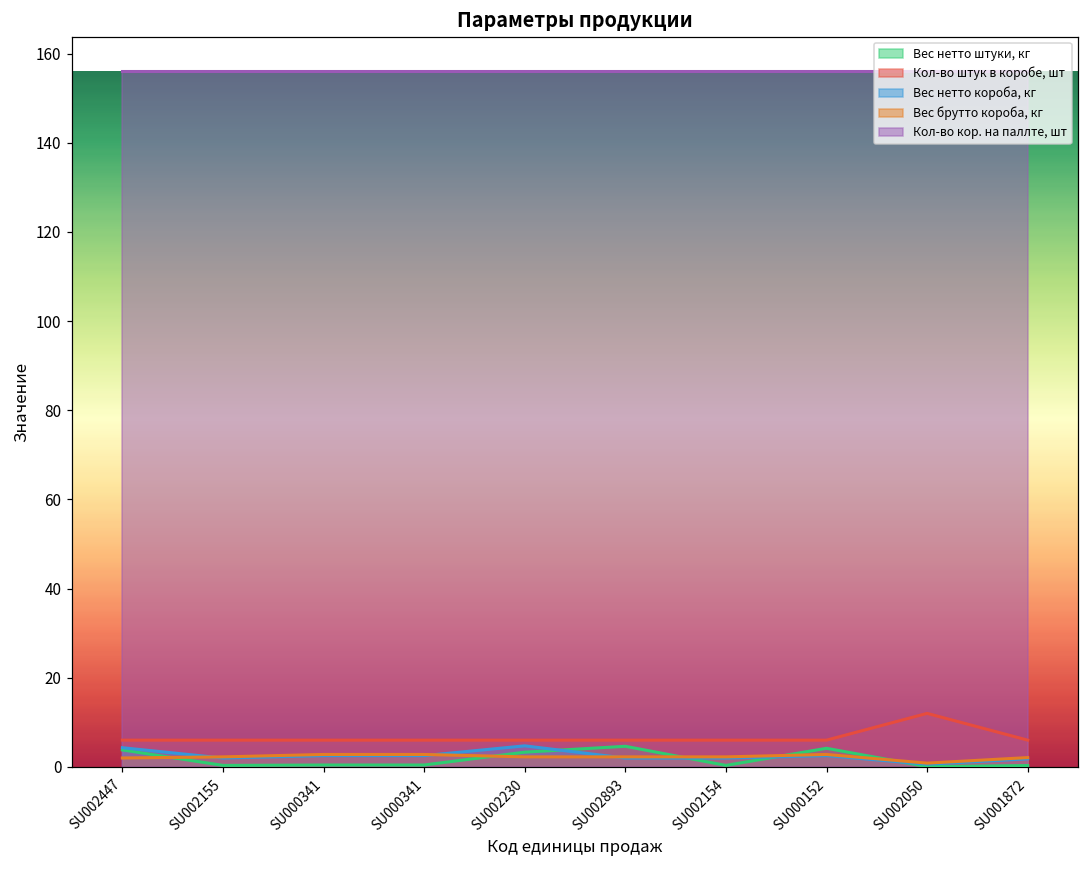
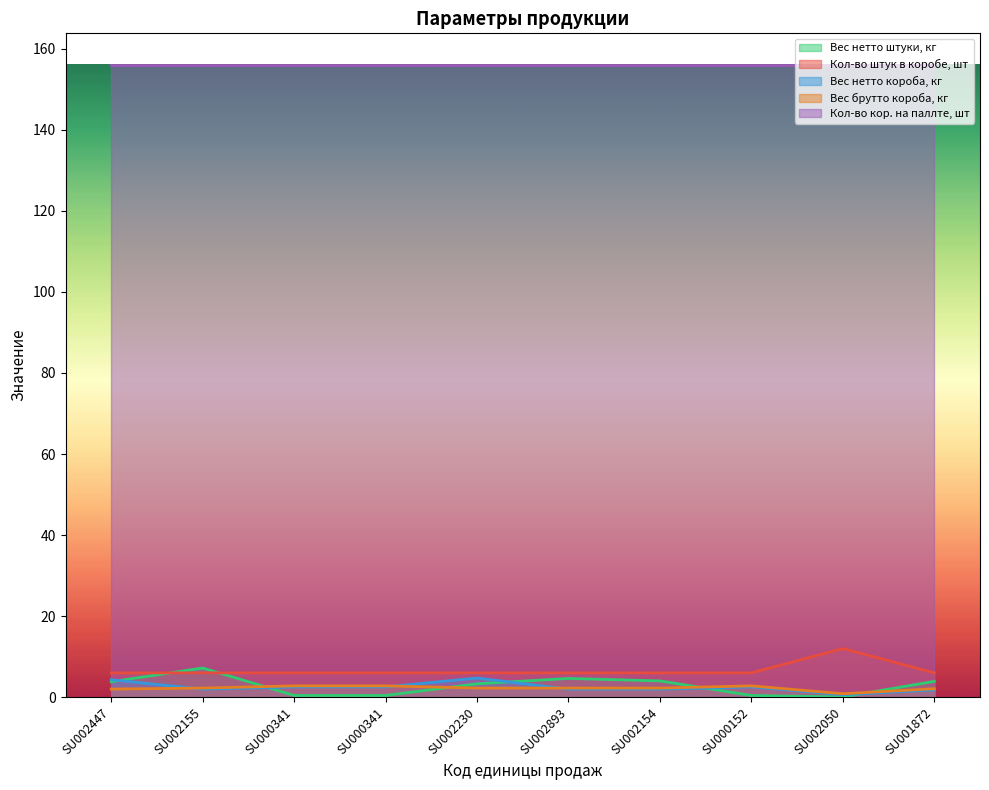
  {
    "Вес нетто штуки, кг": {
-     "SU002155": 0,
+     "SU002155": 7,
      "SU002230": 3,
      "SU002893": 5,
-     "SU002154": 0,
-     "SU000152": 4,
-     "SU001872": 0
+     "SU002154": 4,
+     "SU000152": 0,
+     "SU001872": 4
    },
    "Вес нетто короба, кг": {
      "SU002230": 5
    },
    "Кол-во кор. на паллте, шт": {
      "SU002447": 156,
      "SU002155": 156,
      "SU002230": 156,
      "SU002893": 156,
      "SU002154": 156,
      "SU000152": 156
    }
  }
